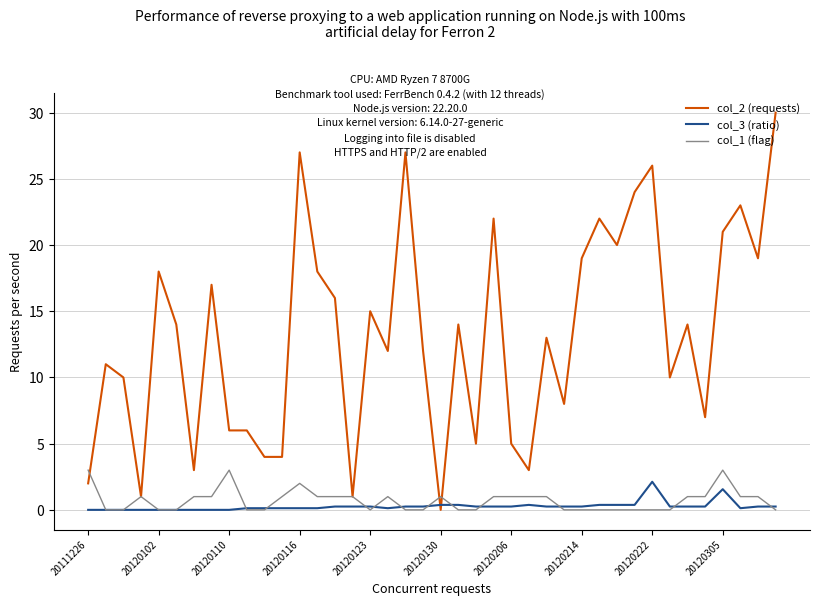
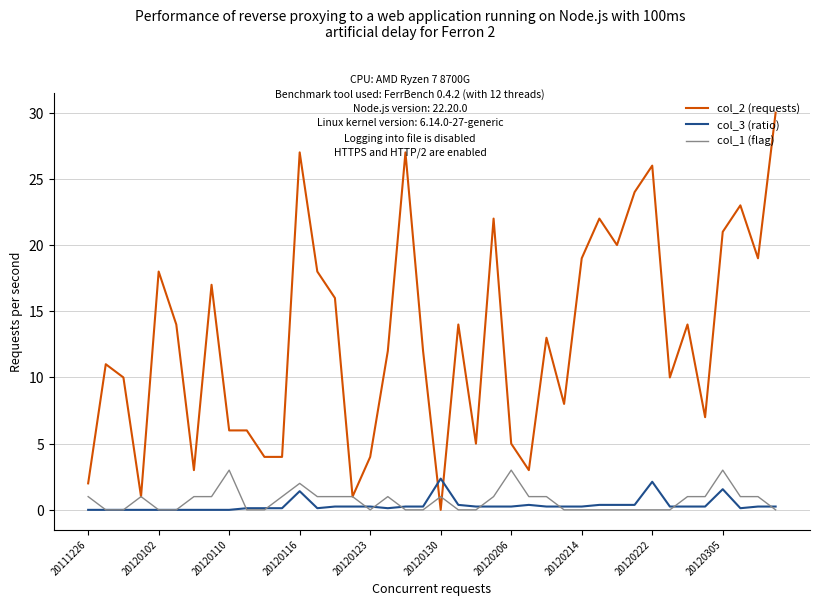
  {
    "col_2 (requests)": {
      "20111226": 2,
      "20120102": 18,
      "20120110": 6,
      "20120116": 27,
-     "20120123": 15,
+     "20120123": 4,
      "20120130": 0,
      "20120206": 5,
      "20120214": 19,
      "20120222": 26,
      "20120305": 21
    },
    "col_3 (ratio)": {
      "20111226": 0.0,
      "20120110": 0.0,
-     "20120116": 0.1,
+     "20120116": 1.4,
      "20120123": 0.3,
-     "20120130": 0.4,
+     "20120130": 2.4,
      "20120206": 0.3,
      "20120214": 0.3,
      "20120222": 2.1,
      "20120305": 1.6
    },
    "col_1 (flag)": {
-     "20111226": 3,
+     "20111226": 1,
      "20120110": 3,
      "20120116": 2,
      "20120123": 0,
      "20120130": 1,
-     "20120206": 1,
+     "20120206": 3,
      "20120214": 0,
      "20120222": 0,
      "20120305": 3
    }
  }
